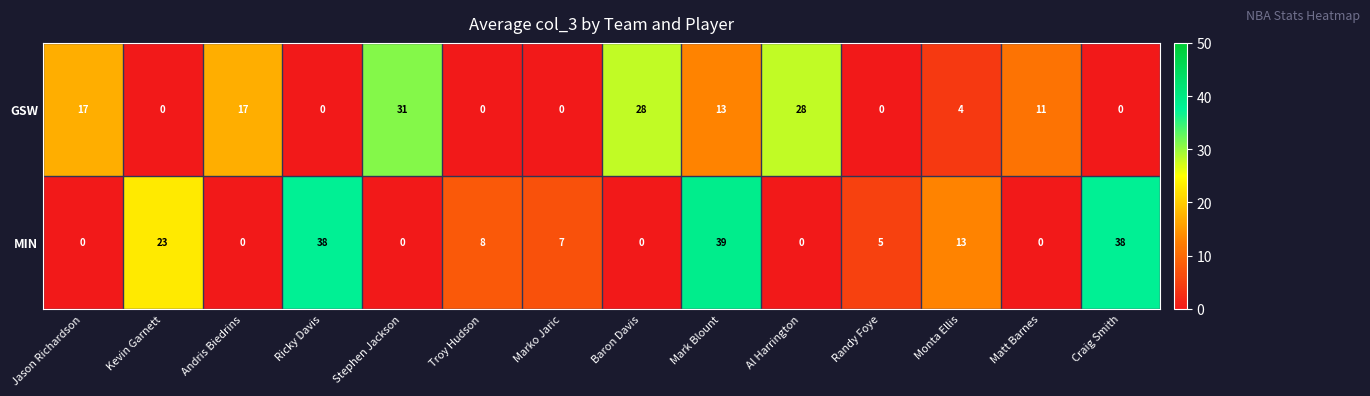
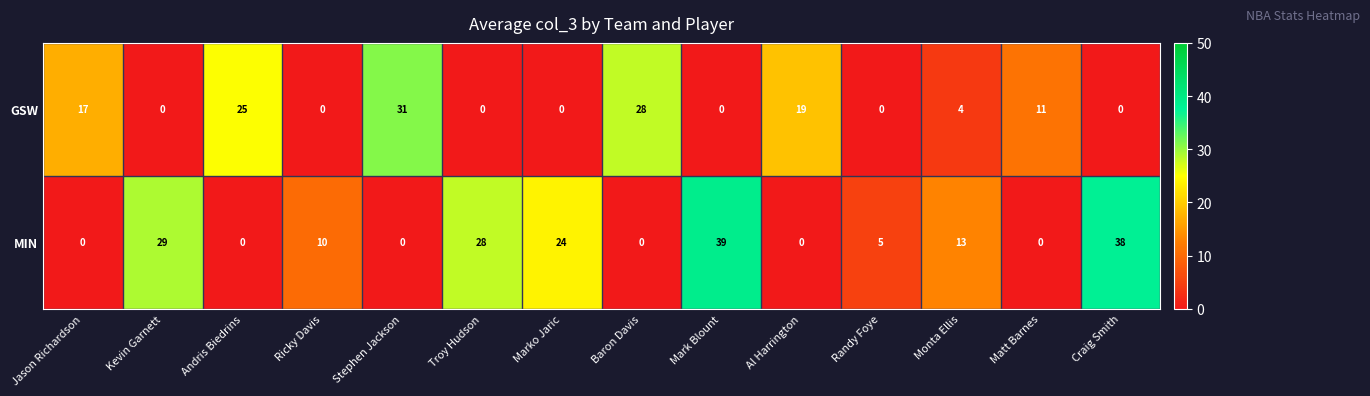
  {
    "GSW": {
      "Jason Richardson": 17,
      "Kevin Garnett": 0,
-     "Andris Biedrins": 17,
+     "Andris Biedrins": 25,
      "Ricky Davis": 0,
      "Stephen Jackson": 31,
      "Troy Hudson": 0,
      "Marko Jaric": 0,
      "Baron Davis": 28,
-     "Mark Blount": 13,
-     "Al Harrington": 28,
+     "Mark Blount": 0,
+     "Al Harrington": 19,
      "Randy Foye": 0,
      "Monta Ellis": 4,
      "Matt Barnes": 11,
      "Craig Smith": 0
    },
    "MIN": {
      "Jason Richardson": 0,
-     "Kevin Garnett": 23,
+     "Kevin Garnett": 29,
      "Andris Biedrins": 0,
-     "Ricky Davis": 38,
+     "Ricky Davis": 10,
      "Stephen Jackson": 0,
-     "Troy Hudson": 8,
-     "Marko Jaric": 7,
+     "Troy Hudson": 28,
+     "Marko Jaric": 24,
      "Baron Davis": 0,
      "Mark Blount": 39,
      "Al Harrington": 0,
      "Randy Foye": 5,
      "Monta Ellis": 13,
      "Matt Barnes": 0,
      "Craig Smith": 38
    }
  }
